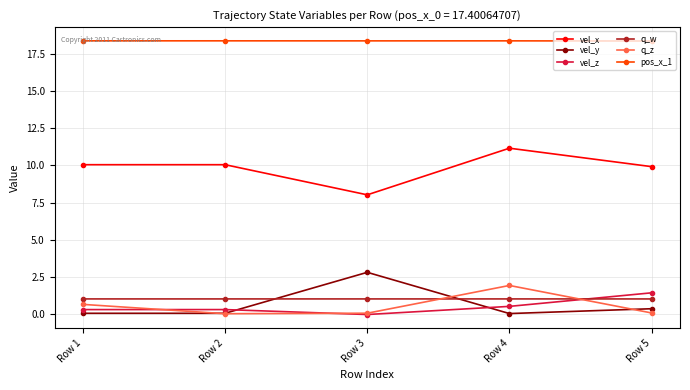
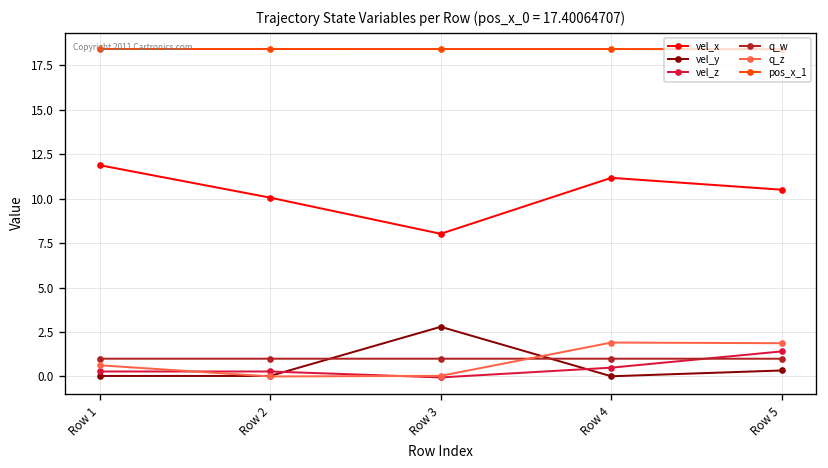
  {
    "vel_x": {
-     "Row 1": 10.1,
+     "Row 1": 11.9,
      "Row 2": 10.1,
      "Row 3": 8.0,
      "Row 4": 11.2,
-     "Row 5": 9.9
+     "Row 5": 10.5
    },
    "vel_y": {
      "Row 1": 0.0,
      "Row 3": 2.8,
      "Row 4": 0.0,
      "Row 5": 0.3
    },
    "q_z": {
      "Row 1": 0.6,
      "Row 4": 1.9,
-     "Row 5": 0.1
+     "Row 5": 1.9
    },
    "pos_x_1": {
      "Row 2": 18.4,
      "Row 3": 18.4,
      "Row 4": 18.4
    }
  }
